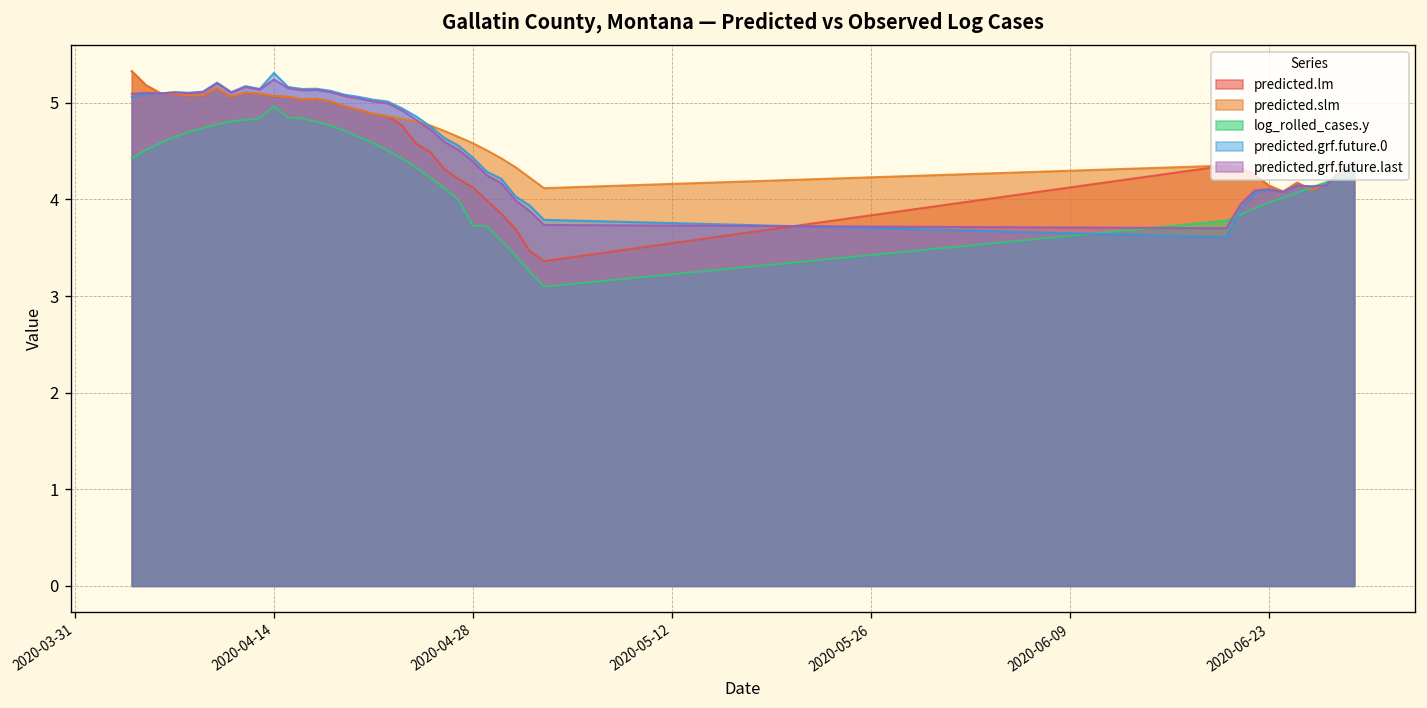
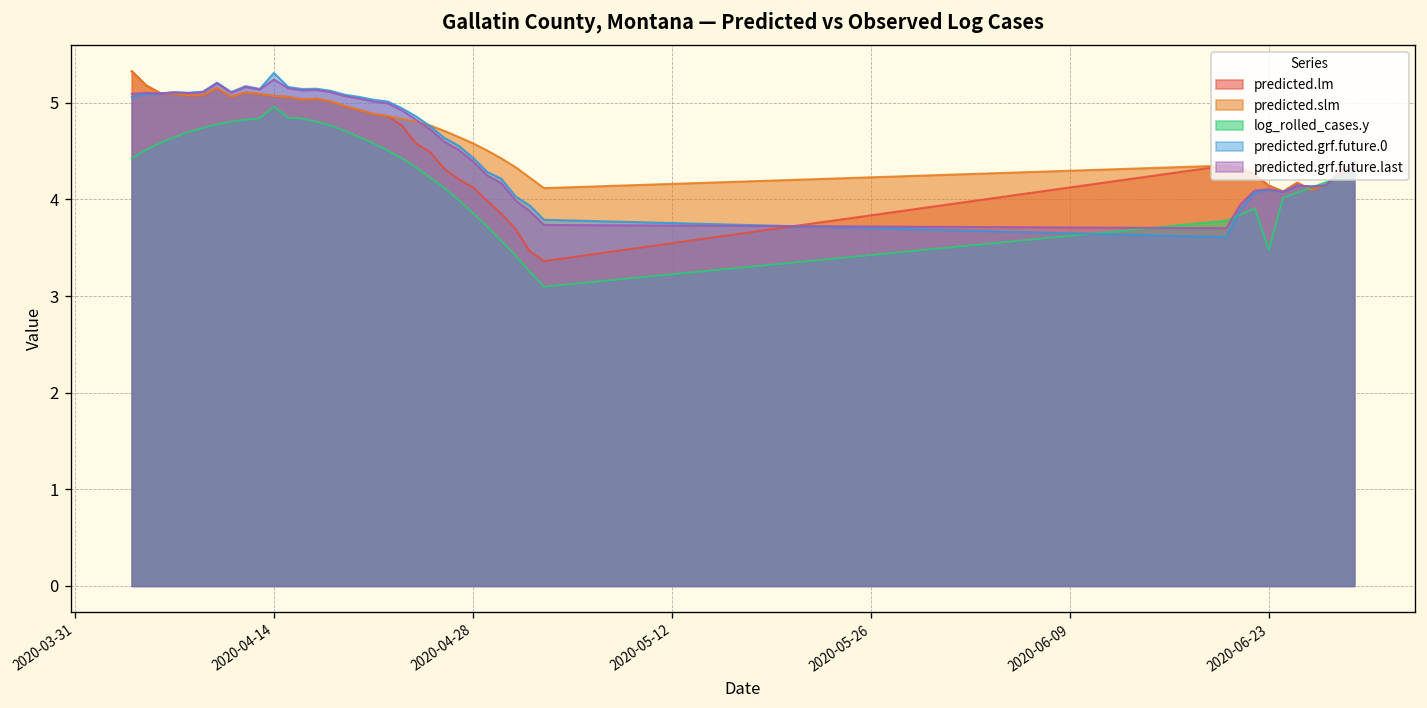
  {
    "log_rolled_cases.y": {
      "2020-04-14": 5.0,
-     "2020-04-28": 3.7,
-     "2020-06-23": 4.0
+     "2020-04-28": 3.9,
+     "2020-06-23": 3.5
    },
    "predicted.grf.future.0": {
      "2020-04-14": 5.3,
      "2020-04-28": 4.4
    },
    "predicted.grf.future.last": {
      "2020-04-14": 5.2,
      "2020-04-28": 4.4
    }
  }
